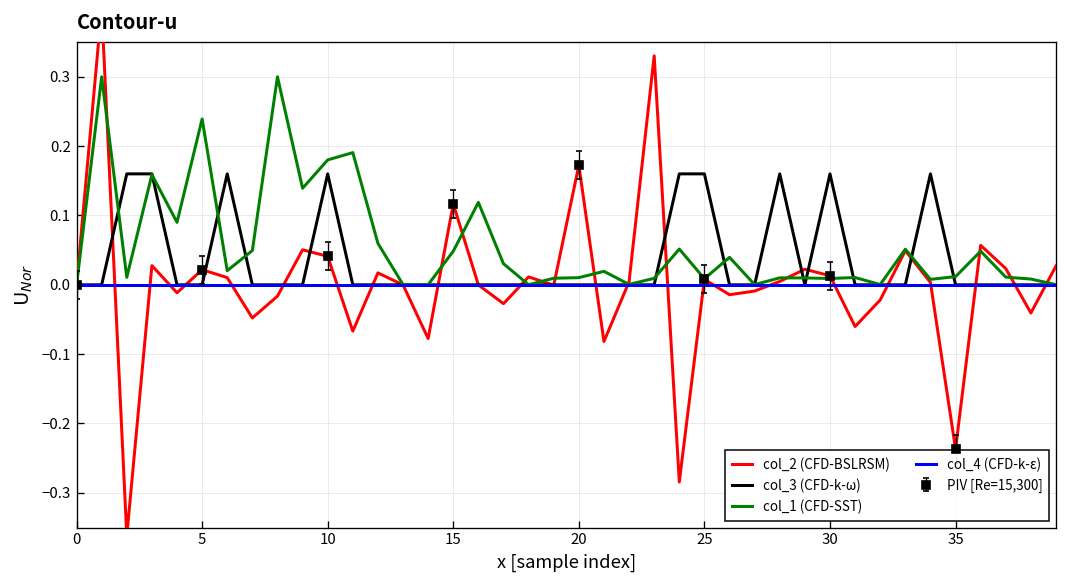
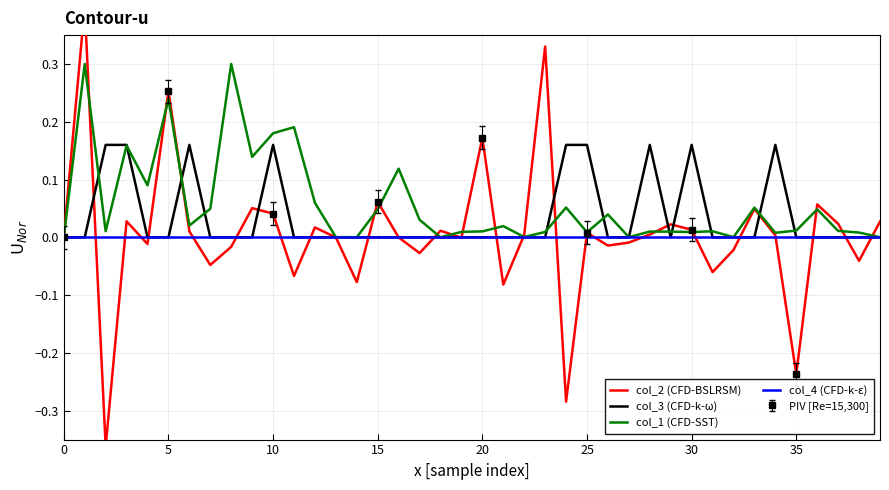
  {
    "col_2 (CFD-BSLRSM)": {
-     "5": 0.02,
-     "15": 0.12
+     "5": 0.25,
+     "15": 0.06
    },
    "col_1 (CFD-SST)": {
      "5": 0.24,
      "10": 0.18,
      "15": 0.05,
      "20": 0.01,
      "35": 0.01
    },
    "col_4 (CFD-k-ε)": {
      "10": 0.00,
      "25": 0.00,
      "30": 0.00
    }
  }
